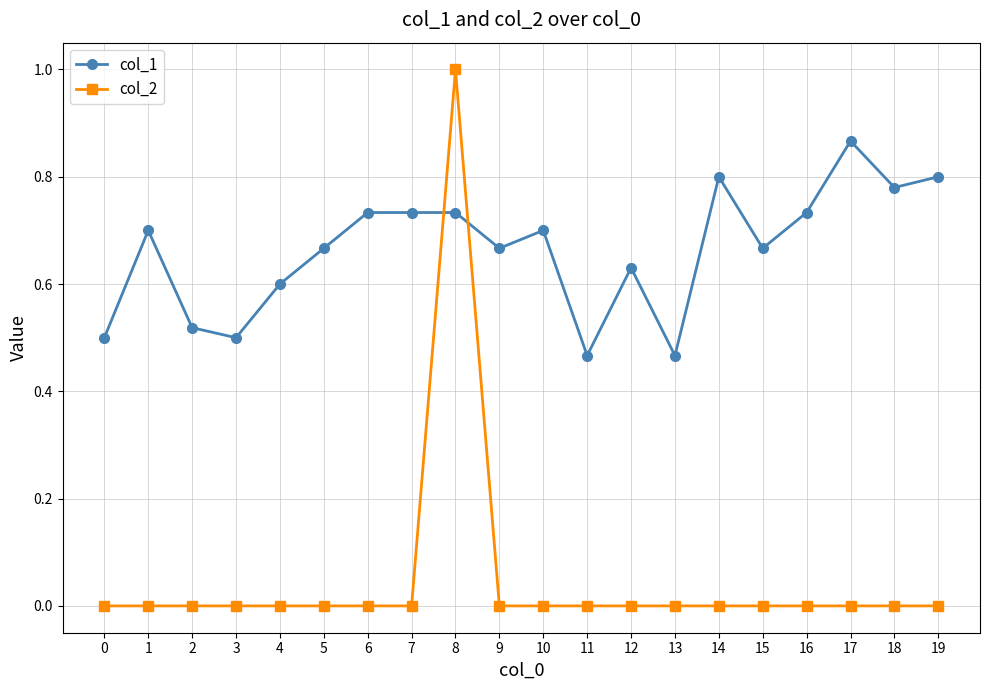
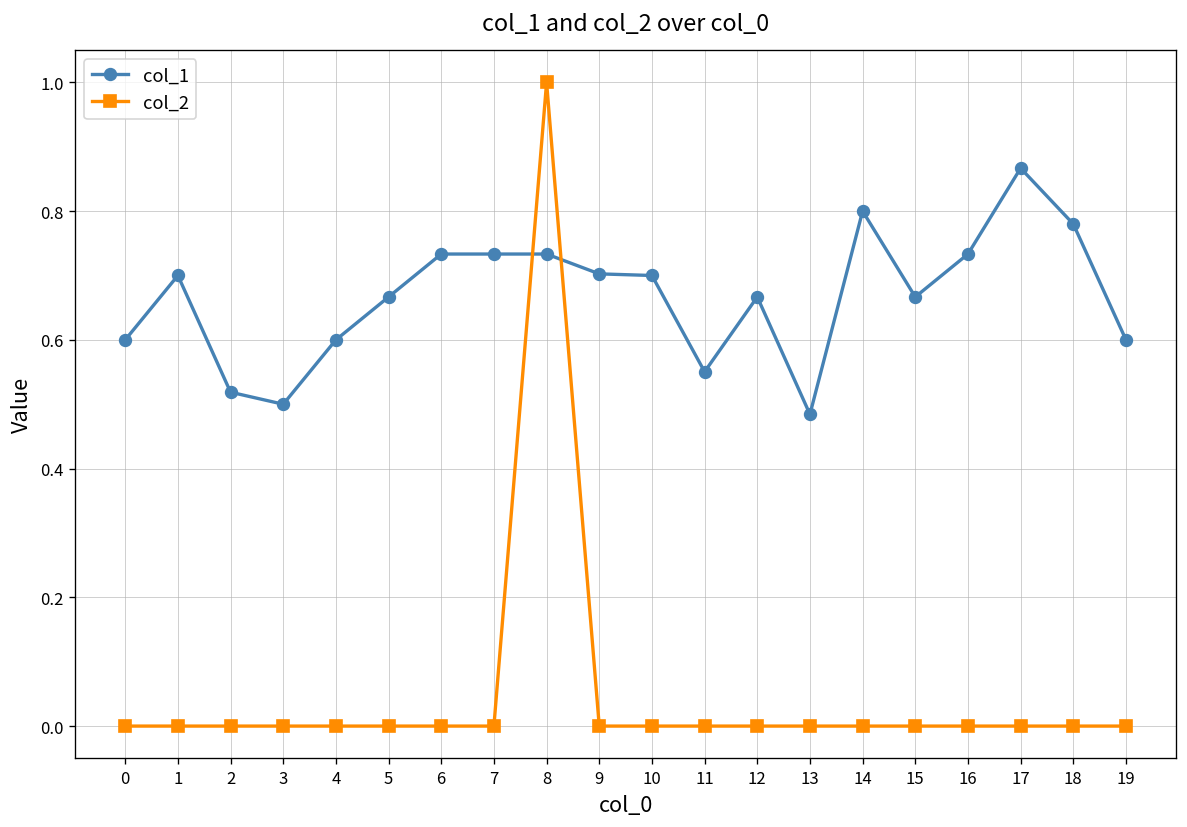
  {
    "col_1": {
-     "0": 0.5,
+     "0": 0.6,
      "1": 0.70,
      "2": 0.52,
      "3": 0.50,
      "4": 0.60,
      "5": 0.67,
      "6": 0.73,
      "7": 0.73,
      "8": 0.73,
-     "9": 0.67,
+     "9": 0.70,
      "10": 0.70,
-     "11": 0.47,
-     "12": 0.63,
-     "13": 0.47,
+     "11": 0.55,
+     "12": 0.67,
+     "13": 0.48,
      "14": 0.80,
      "15": 0.67,
      "16": 0.73,
      "17": 0.87,
      "18": 0.78,
-     "19": 0.8
+     "19": 0.6
    },
    "col_2": {
      "0": 0.00,
      "1": 0.00,
      "2": 0.00,
      "3": 0.00,
      "4": 0.00,
      "5": 0.00,
      "6": 0.00,
      "7": 0.00,
      "8": 1.00,
      "9": 0.00,
      "10": 0.00,
      "11": 0.00,
      "12": 0.00,
      "13": 0.00,
      "14": 0.00,
      "15": 0.00,
      "16": 0.00,
      "17": 0.00,
      "18": 0.00,
      "19": 0.00
    }
  }
